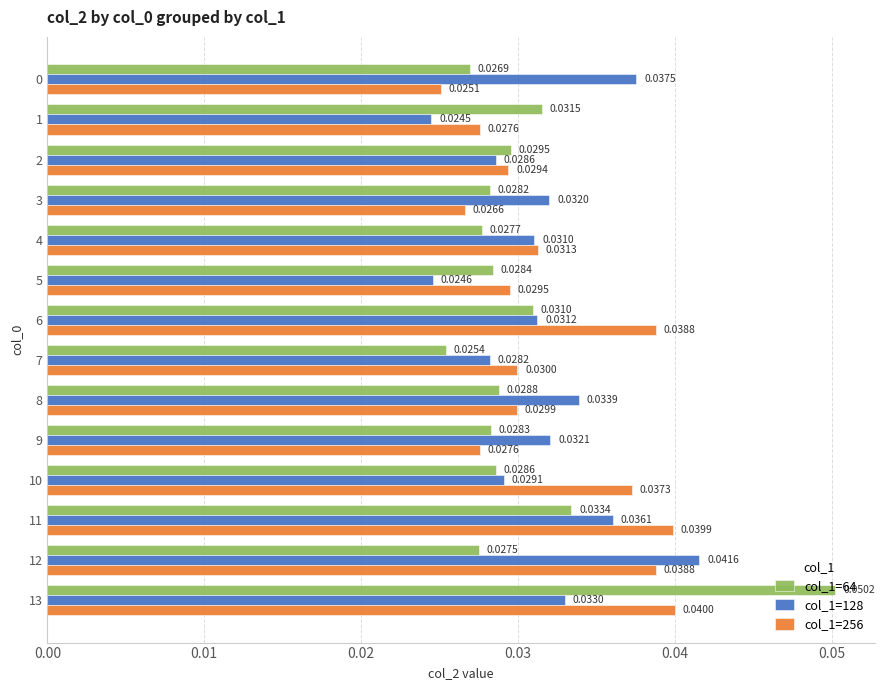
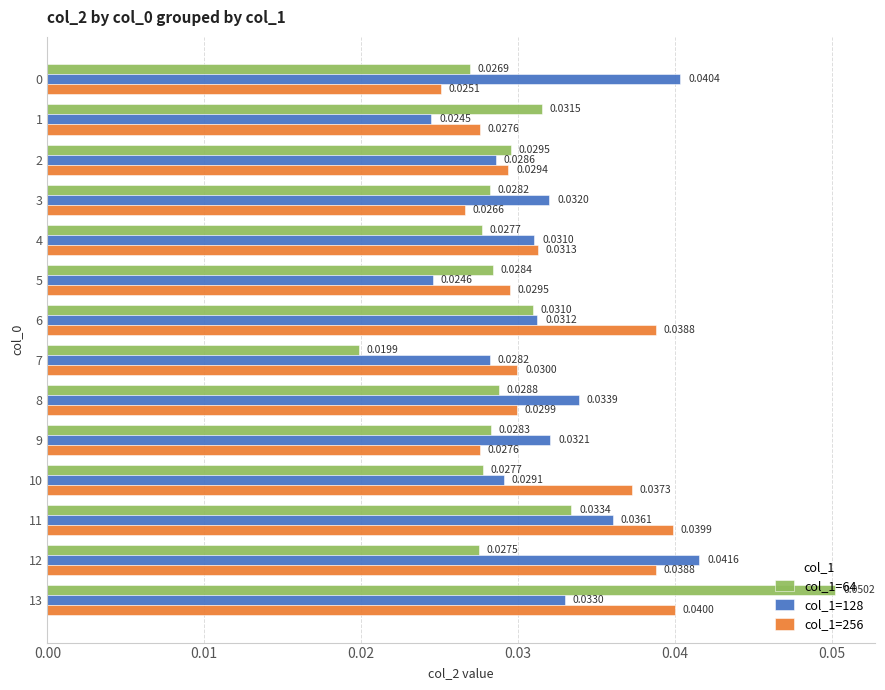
  {
    "col_1=64": {
      "0": 0.0269,
      "1": 0.0315,
      "2": 0.0295,
      "3": 0.0282,
      "4": 0.0277,
      "5": 0.0284,
      "6": 0.0310,
-     "7": 0.0254,
+     "7": 0.0199,
      "8": 0.0288,
      "9": 0.0283,
-     "10": 0.0286,
+     "10": 0.0277,
      "11": 0.0334,
      "12": 0.0275,
      "13": 0.0502
    },
    "col_1=128": {
-     "0": 0.0375,
+     "0": 0.0404,
      "1": 0.0245,
      "2": 0.0286,
      "3": 0.0320,
      "4": 0.0310,
      "5": 0.0246,
      "6": 0.0312,
      "7": 0.0282,
      "8": 0.0339,
      "9": 0.0321,
      "10": 0.0291,
      "11": 0.0361,
      "12": 0.0416,
      "13": 0.0330
    },
    "col_1=256": {
      "0": 0.0251,
      "1": 0.0276,
      "2": 0.0294,
      "3": 0.0266,
      "4": 0.0313,
      "5": 0.0295,
      "6": 0.0388,
      "7": 0.0300,
      "8": 0.0299,
      "9": 0.0276,
      "10": 0.0373,
      "11": 0.0399,
      "12": 0.0388,
      "13": 0.0400
    }
  }
